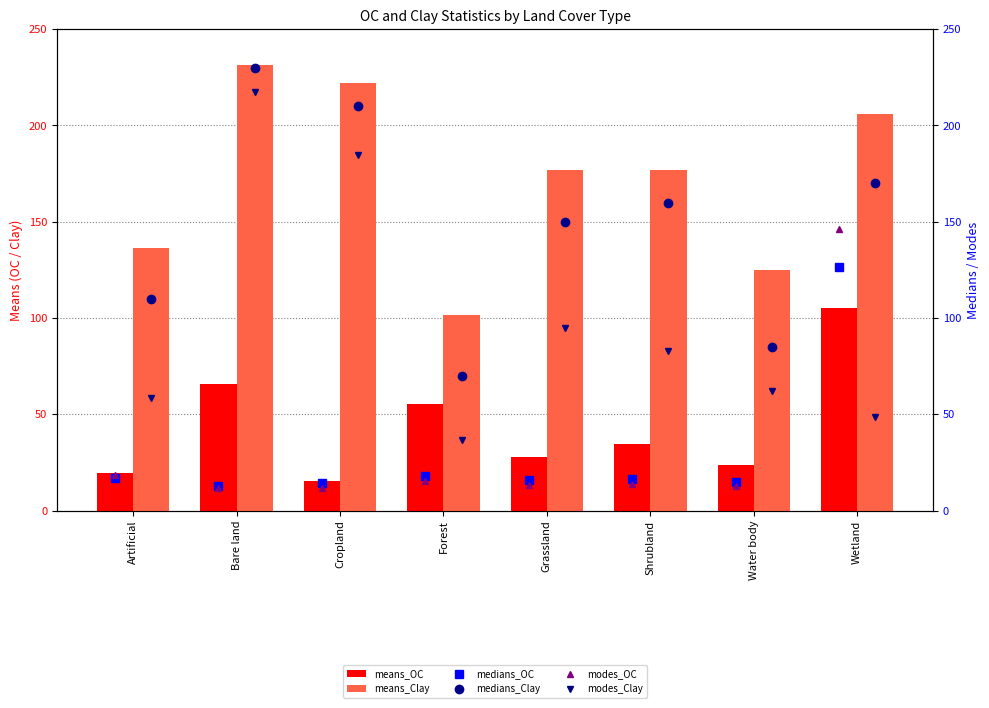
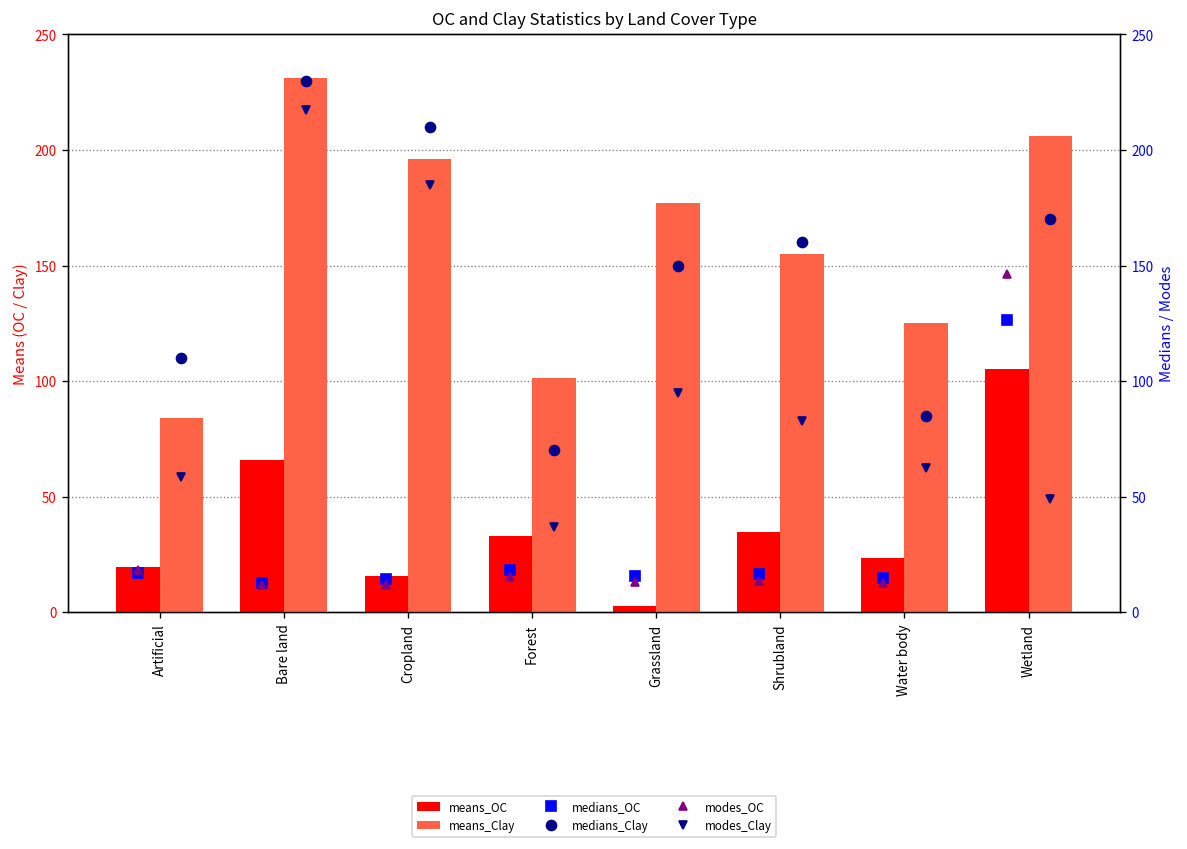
  {
    "means_OC": {
      "Artificial": 20,
      "Bare land": 66,
      "Cropland": 16,
-     "Forest": 55,
-     "Grassland": 28,
+     "Forest": 33,
+     "Grassland": 3,
      "Shrubland": 35,
      "Water body": 24,
      "Wetland": 105
    },
    "means_Clay": {
-     "Artificial": 136,
+     "Artificial": 84,
      "Bare land": 231,
-     "Cropland": 222,
+     "Cropland": 196,
      "Forest": 102,
      "Grassland": 177,
-     "Shrubland": 177,
+     "Shrubland": 155,
      "Water body": 125,
      "Wetland": 206
    }
  }
